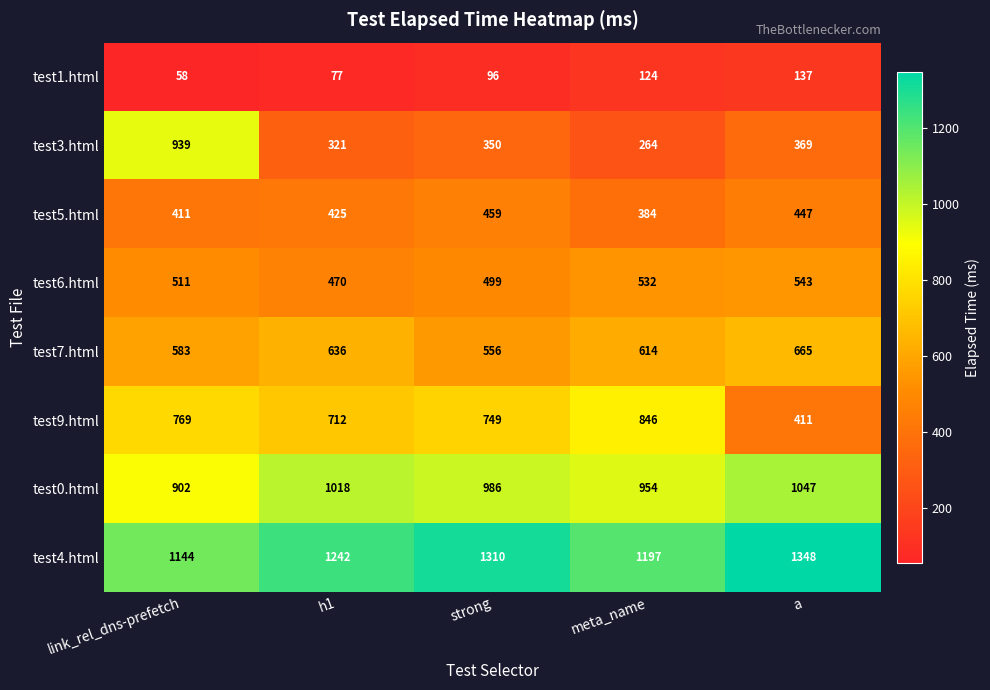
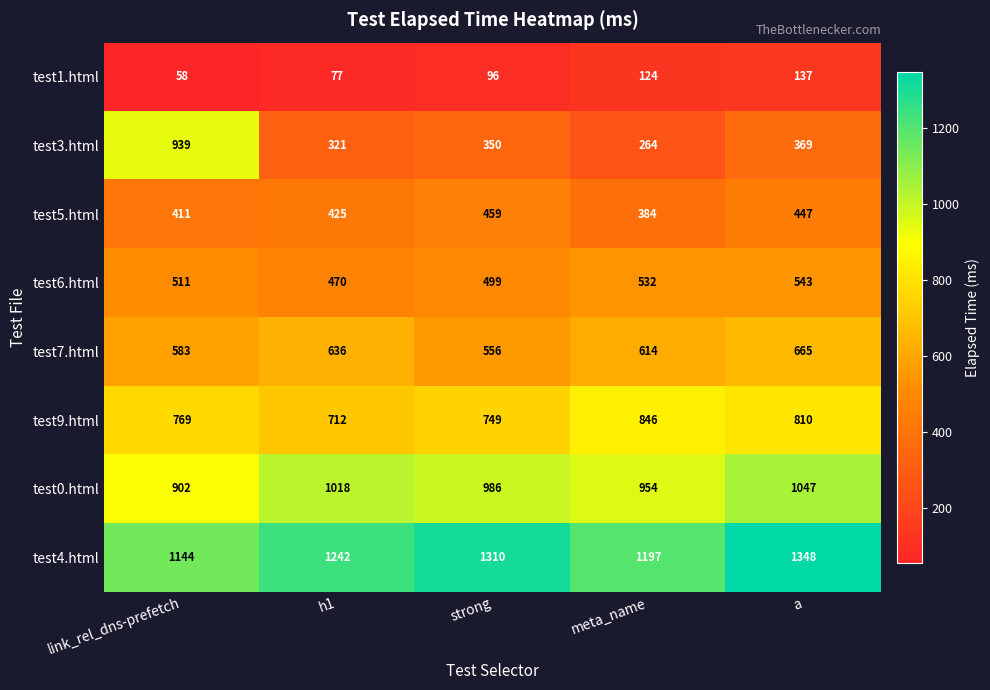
  {
    "test1.html": {
      "link_rel_dns-prefetch": 58,
      "h1": 77,
      "strong": 96,
      "meta_name": 124,
      "a": 137
    },
    "test3.html": {
      "link_rel_dns-prefetch": 939,
      "h1": 321,
      "strong": 350,
      "meta_name": 264,
      "a": 369
    },
    "test5.html": {
      "link_rel_dns-prefetch": 411,
      "h1": 425,
      "strong": 459,
      "meta_name": 384,
      "a": 447
    },
    "test6.html": {
      "link_rel_dns-prefetch": 511,
      "h1": 470,
      "strong": 499,
      "meta_name": 532,
      "a": 543
    },
    "test7.html": {
      "link_rel_dns-prefetch": 583,
      "h1": 636,
      "strong": 556,
      "meta_name": 614,
      "a": 665
    },
    "test9.html": {
      "link_rel_dns-prefetch": 769,
      "h1": 712,
      "strong": 749,
      "meta_name": 846,
-     "a": 411
+     "a": 810
    },
    "test0.html": {
      "link_rel_dns-prefetch": 902,
      "h1": 1018,
      "strong": 986,
      "meta_name": 954,
      "a": 1047
    },
    "test4.html": {
      "link_rel_dns-prefetch": 1144,
      "h1": 1242,
      "strong": 1310,
      "meta_name": 1197,
      "a": 1348
    }
  }
